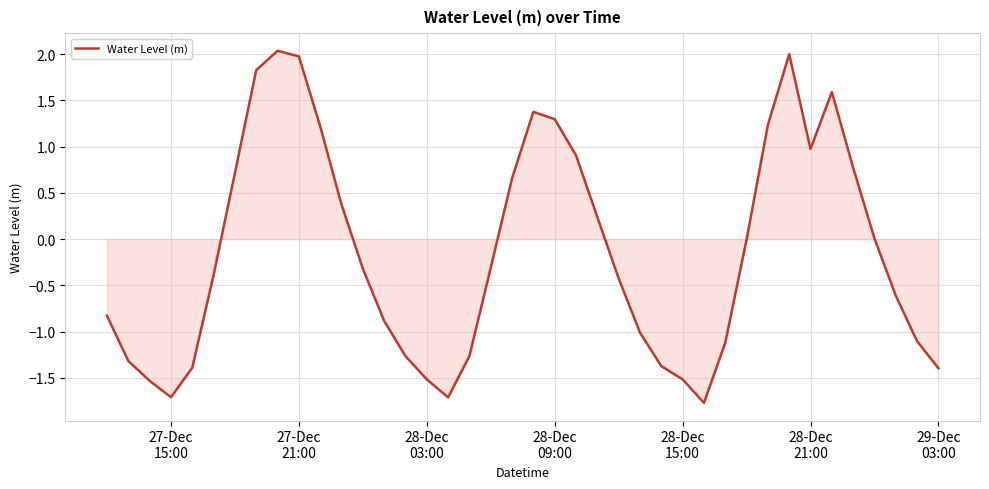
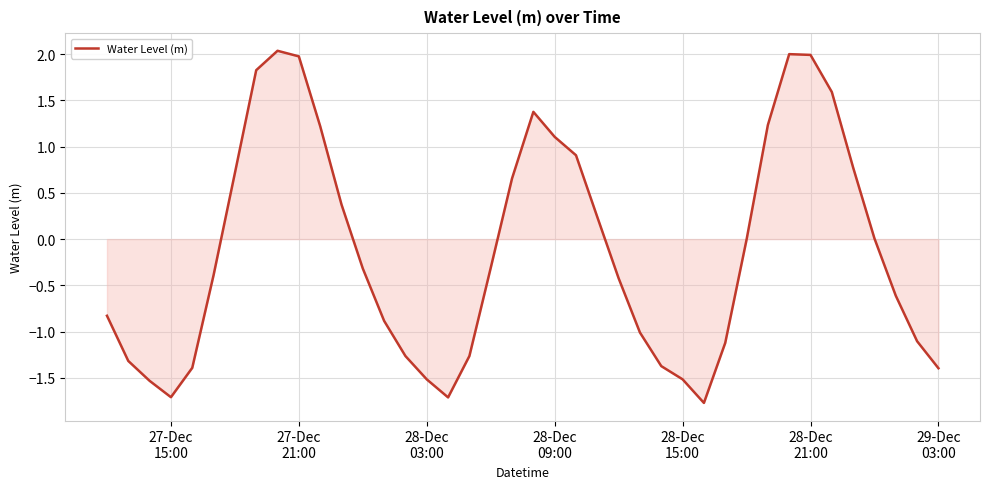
  {
    "Water Level (m)": {
      "27-Dec 15:00": -1.7,
      "28-Dec 03:00": -1.5,
-     "28-Dec 09:00": 1.3,
+     "28-Dec 09:00": 1.1,
      "28-Dec 15:00": -1.5,
-     "28-Dec 21:00": 1.0,
+     "28-Dec 21:00": 2.0,
      "29-Dec 03:00": -1.4
    }
  }
